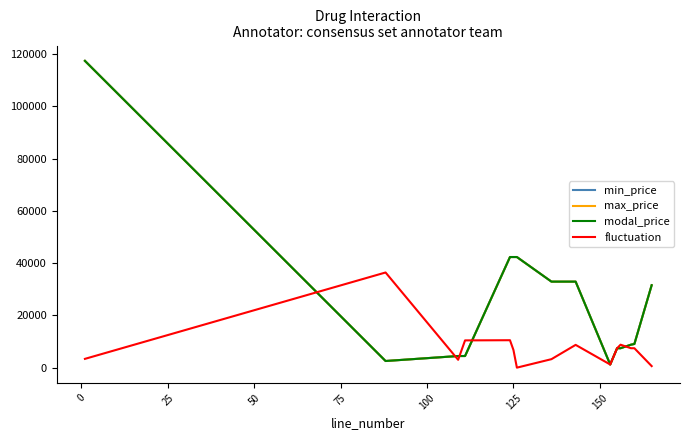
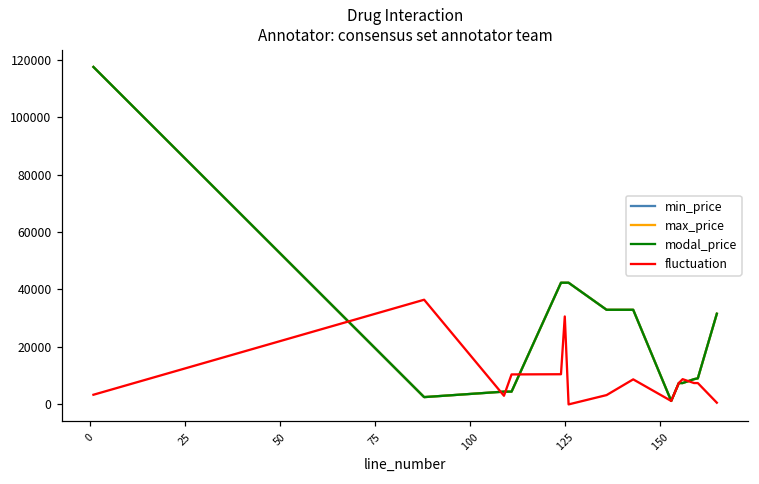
  {
    "modal_price": {
      "125": 42000
    },
    "fluctuation": {
-     "125": 7000
+     "125": 31000
    }
  }
